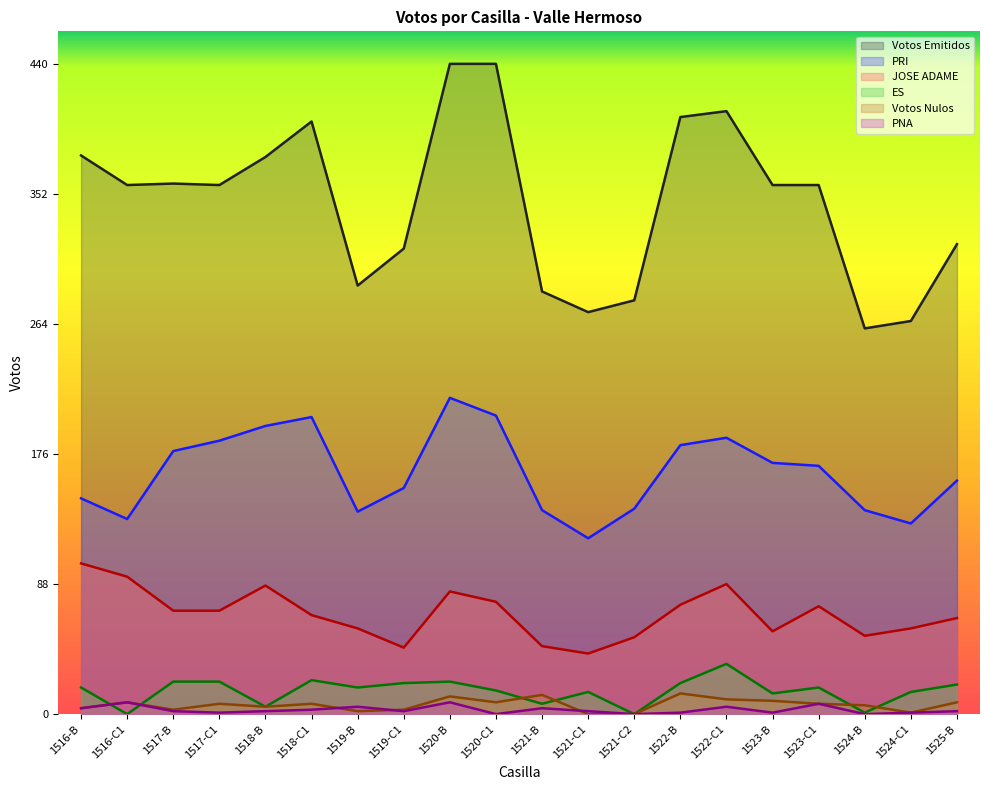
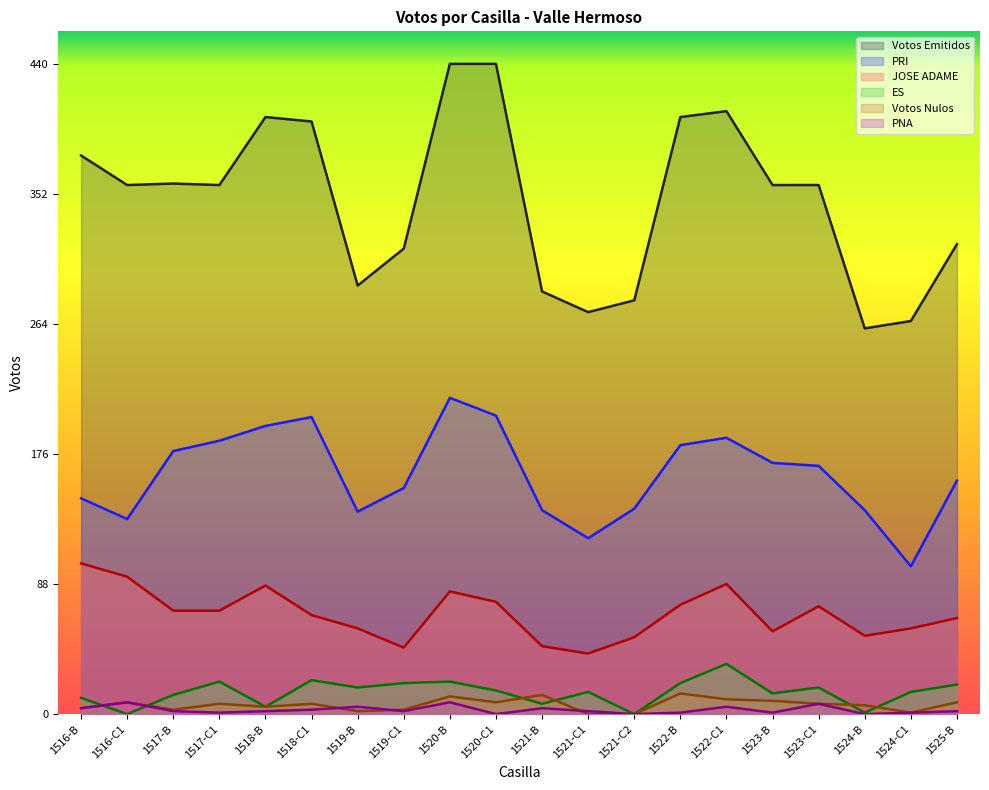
  {
    "Votos Emitidos": {
      "1516-B": 378,
      "1516-C1": 358,
      "1517-B": 359,
      "1517-C1": 358,
-     "1518-B": 377,
+     "1518-B": 404,
      "1518-C1": 401,
      "1519-B": 290,
      "1519-C1": 315,
      "1520-B": 440,
      "1520-C1": 440,
      "1521-B": 286,
      "1521-C1": 272,
      "1521-C2": 280,
      "1522-B": 404,
      "1522-C1": 408,
      "1523-B": 358,
      "1523-C1": 358,
      "1524-B": 261,
      "1524-C1": 266,
      "1525-B": 318
    },
    "PRI": {
      "1516-B": 146,
      "1516-C1": 132,
      "1517-B": 178,
      "1517-C1": 185,
      "1518-B": 195,
      "1518-C1": 201,
      "1519-B": 137,
      "1519-C1": 153,
      "1520-B": 214,
      "1520-C1": 202,
      "1521-B": 138,
      "1521-C1": 119,
      "1521-C2": 139,
      "1522-B": 182,
      "1522-C1": 187,
      "1523-B": 170,
      "1523-C1": 168,
      "1524-B": 138,
-     "1524-C1": 129,
+     "1524-C1": 100,
      "1525-B": 158
    },
    "ES": {
-     "1516-B": 18,
+     "1516-B": 11,
      "1516-C1": 0,
-     "1517-B": 22,
+     "1517-B": 13,
      "1517-C1": 22,
      "1518-C1": 23,
      "1519-B": 18,
      "1519-C1": 21,
      "1520-B": 22,
      "1520-C1": 16,
      "1521-B": 7,
      "1521-C1": 15,
      "1522-B": 21,
      "1522-C1": 34,
      "1523-B": 14,
      "1523-C1": 18,
      "1524-C1": 15,
      "1525-B": 20
    },
    "PNA": {
      "1517-C1": 1,
      "1518-B": 2,
      "1518-C1": 3,
      "1519-B": 5,
      "1520-B": 8,
      "1520-C1": 0,
      "1521-B": 4,
      "1521-C1": 2,
      "1522-B": 1,
      "1522-C1": 5,
      "1523-B": 1,
      "1525-B": 2
    }
  }
